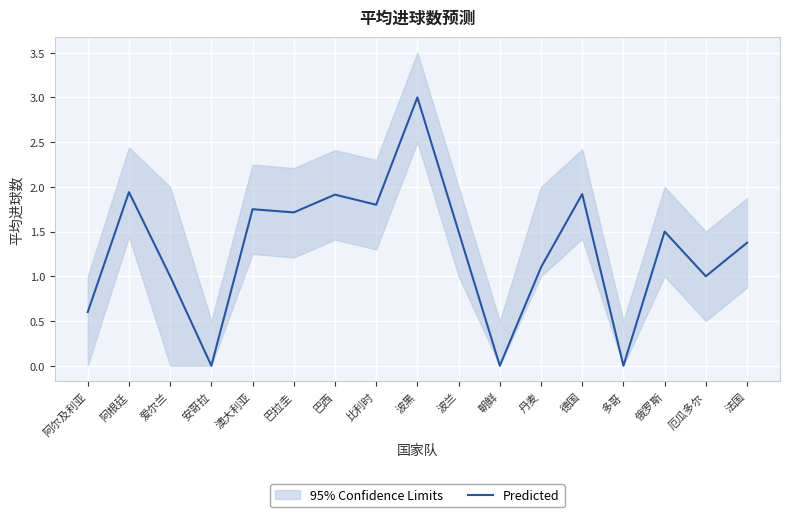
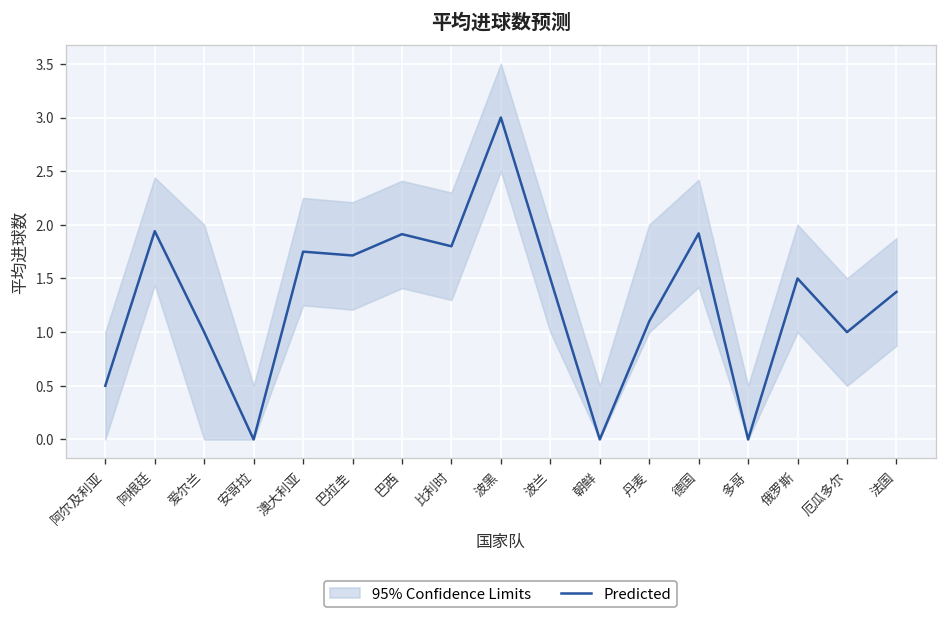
  {
    "Predicted": {
-     "阿尔及利亚": 0.6,
+     "阿尔及利亚": 0.5,
      "阿根廷": 1.9,
      "爱尔兰": 1.0,
      "安哥拉": 0.0,
      "澳大利亚": 1.8,
      "巴拉圭": 1.7,
      "巴西": 1.9,
      "比利时": 1.8,
      "波黑": 3.0,
      "波兰": 1.5,
      "朝鲜": 0.0,
      "丹麦": 1.1,
      "德国": 1.9,
      "多哥": 0.0,
      "俄罗斯": 1.5,
      "厄瓜多尔": 1.0,
      "法国": 1.4
    }
  }
